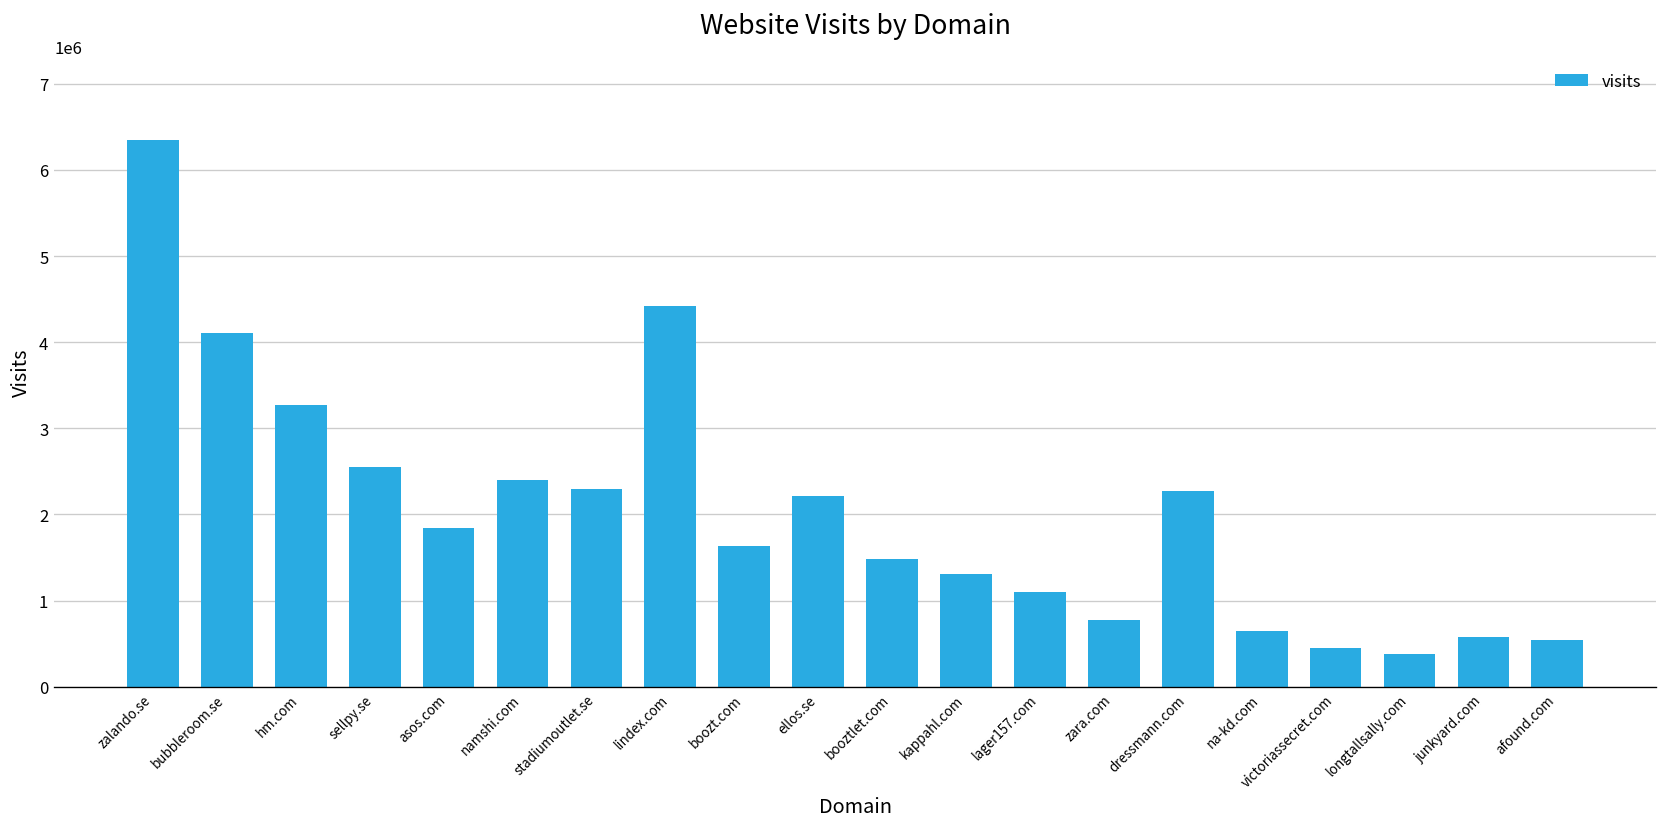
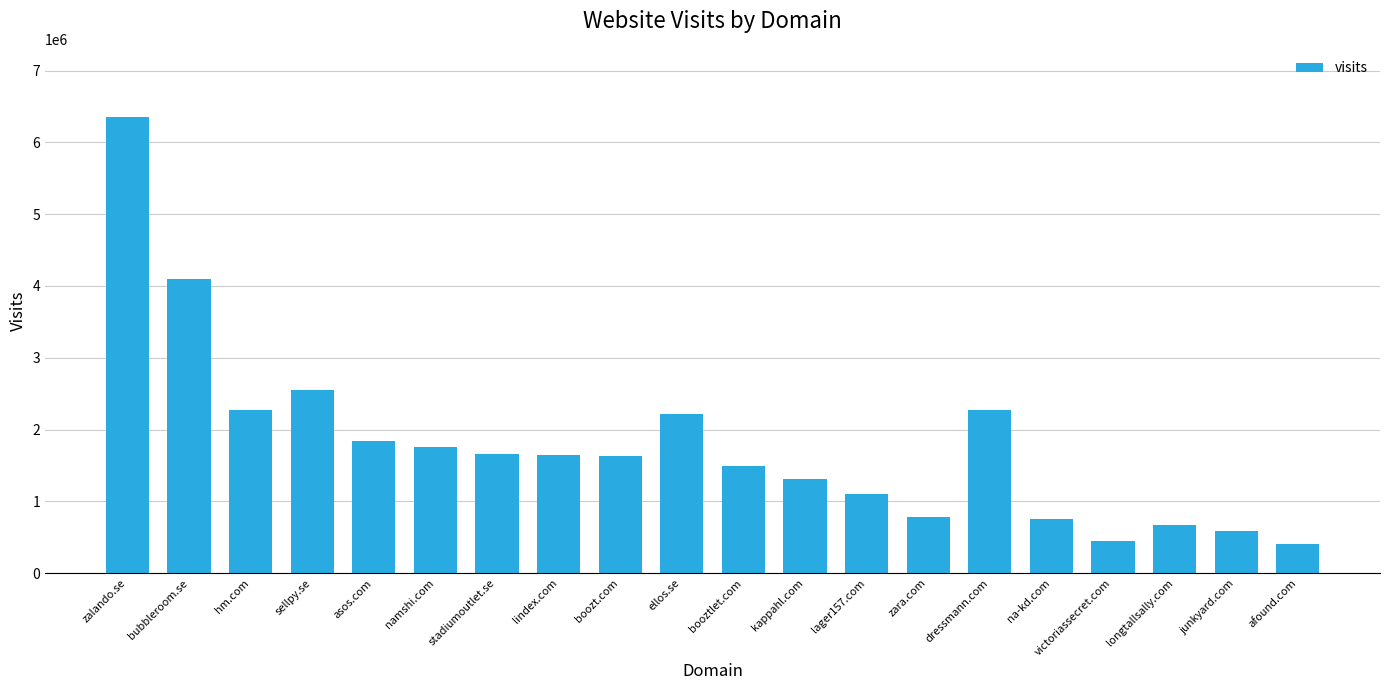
  {
    "zalando.se": 6400000,
    "bubbleroom.se": 4100000,
-   "hm.com": 3300000,
+   "hm.com": 2300000,
    "sellpy.se": 2600000,
    "asos.com": 1800000,
-   "namshi.com": 2400000,
-   "stadiumoutlet.se": 2300000,
-   "lindex.com": 4400000,
+   "namshi.com": 1800000,
+   "stadiumoutlet.se": 1700000,
+   "lindex.com": 1600000,
    "boozt.com": 1600000,
    "ellos.se": 2200000,
    "booztlet.com": 1500000,
    "kappahl.com": 1300000,
    "lager157.com": 1100000,
    "zara.com": 800000,
    "dressmann.com": 2300000,
-   "na-kd.com": 600000,
+   "na-kd.com": 800000,
    "victoriassecret.com": 500000,
-   "longtallsally.com": 400000,
+   "longtallsally.com": 700000,
    "junkyard.com": 600000,
-   "afound.com": 500000
+   "afound.com": 400000
  }
